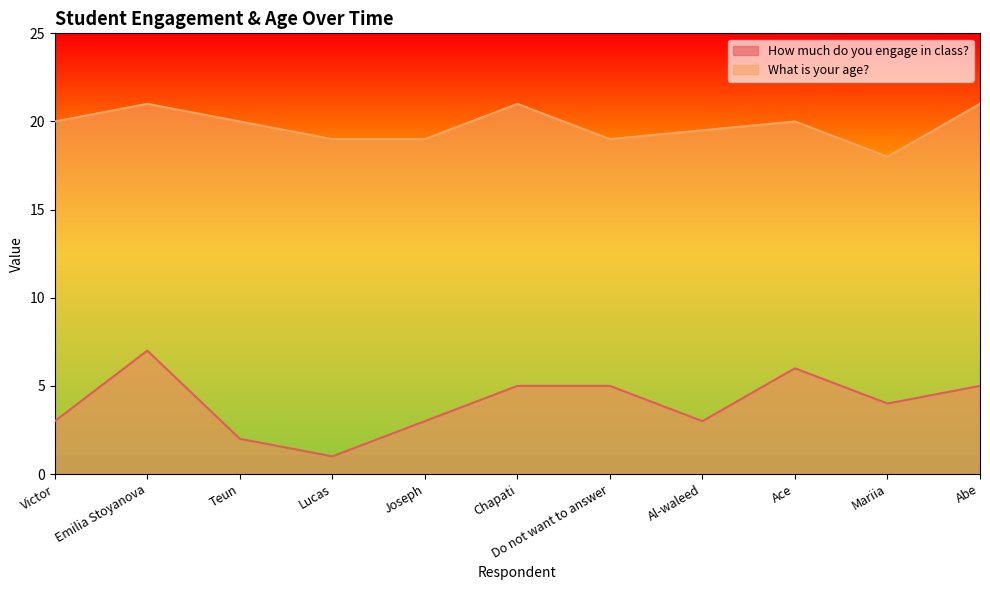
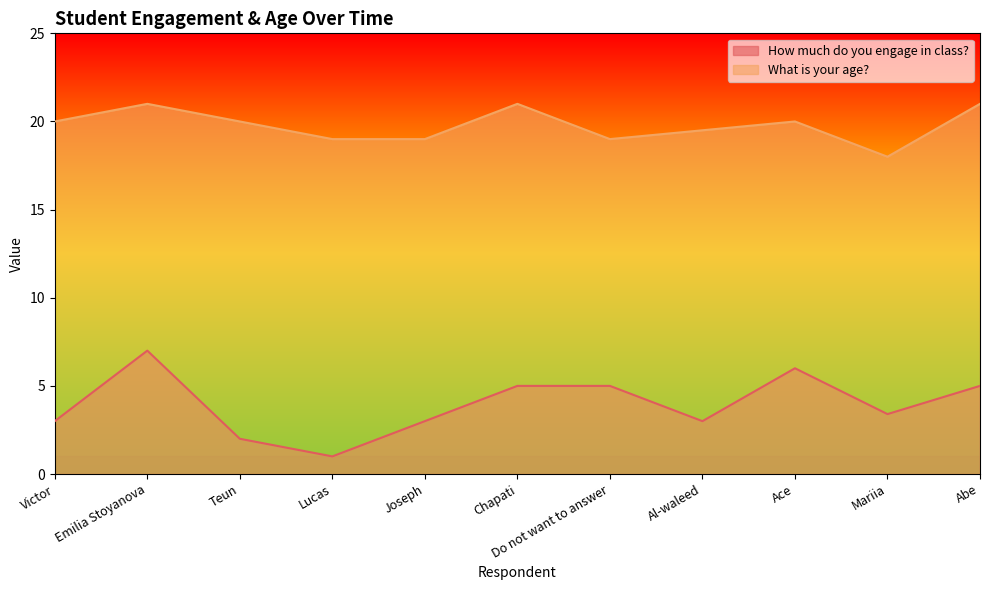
  {
    "How much do you engage in class?": {
      "Victor": 3.0,
      "Emilia Stoyanova": 7.0,
      "Teun": 2.0,
      "Lucas": 1.0,
      "Joseph": 3.0,
      "Chapati": 5.0,
      "Do not want to answer": 5.0,
      "Al-waleed": 3.0,
      "Ace": 6.0,
-     "Mariia": 4.0,
+     "Mariia": 3.4,
      "Abe": 5.0
    },
    "What is your age?": {
      "Victor": 20.0,
      "Emilia Stoyanova": 21.0,
      "Teun": 20.0,
      "Lucas": 19.0,
      "Joseph": 19.0,
      "Chapati": 21.0,
      "Do not want to answer": 19.0,
      "Al-waleed": 19.5,
      "Ace": 20.0,
      "Mariia": 18.0,
      "Abe": 21.0
    }
  }
